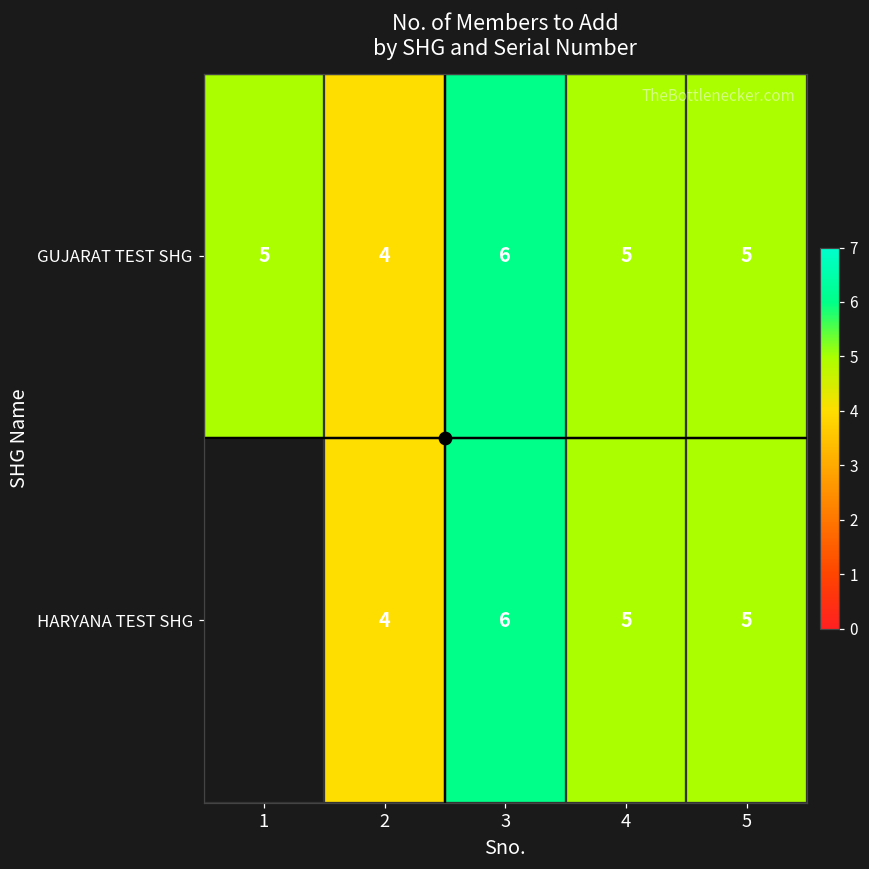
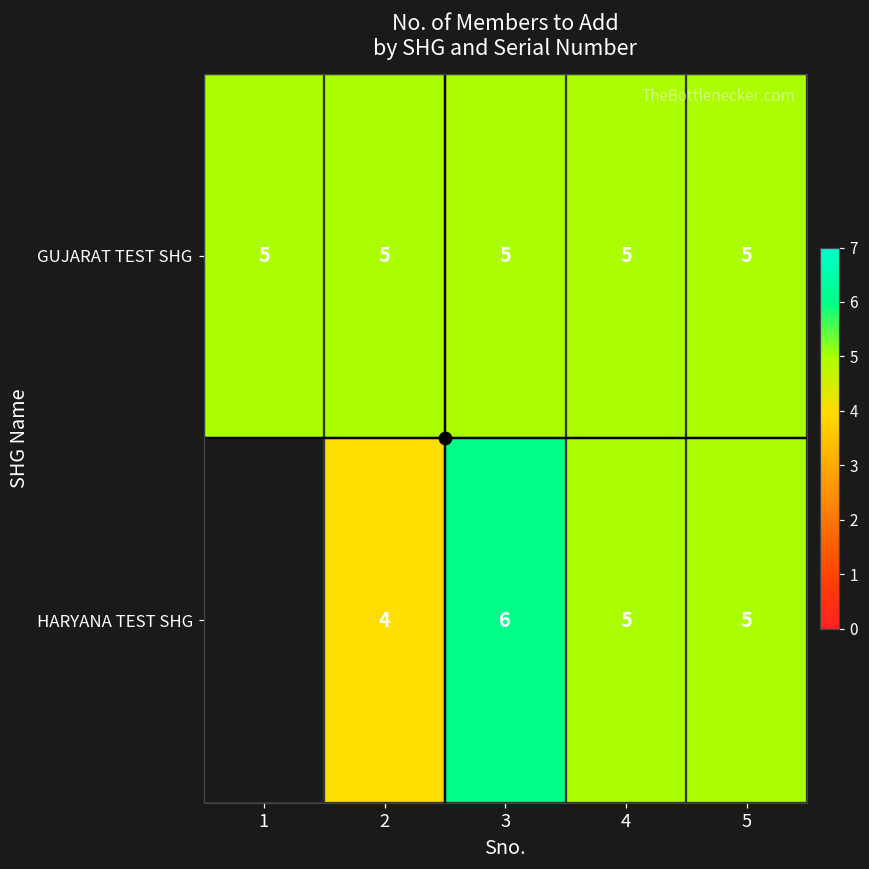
  {
    "GUJARAT TEST SHG": {
      "1": 5,
-     "2": 4,
-     "3": 6,
+     "2": 5,
+     "3": 5,
      "4": 5
    },
    "HARYANA TEST SHG": {
      "2": 4,
      "3": 6,
      "4": 5,
      "5": 5
    }
  }
